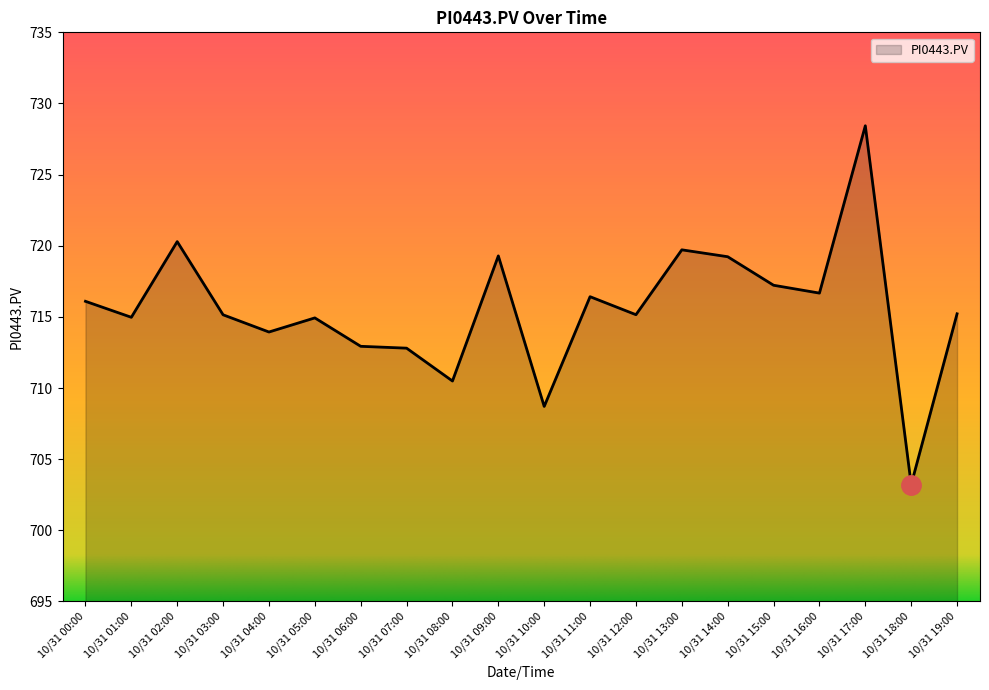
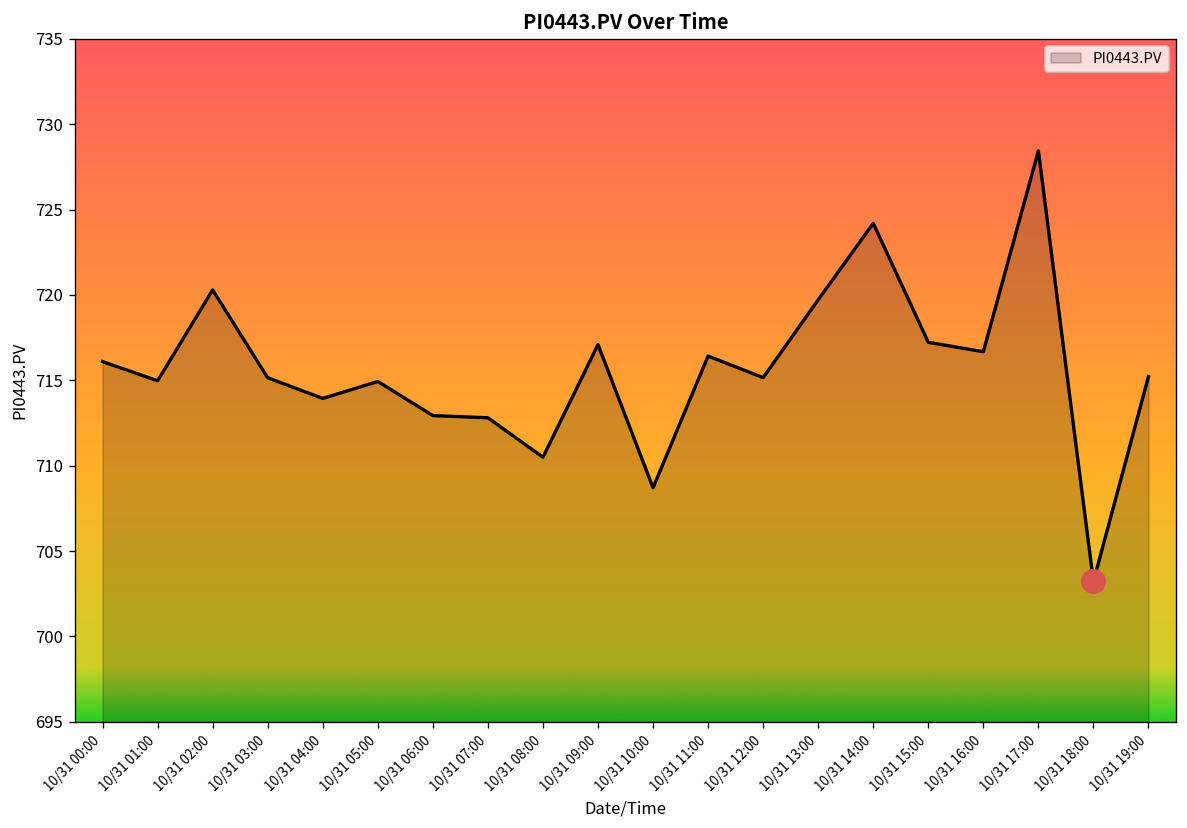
  {
    "PI0443.PV": {
      "10/31 00:00": 716.1,
      "10/31 01:00": 715.0,
      "10/31 02:00": 720.3,
      "10/31 03:00": 715.1,
      "10/31 04:00": 713.9,
      "10/31 05:00": 714.9,
      "10/31 06:00": 712.9,
      "10/31 07:00": 712.8,
      "10/31 08:00": 710.5,
-     "10/31 09:00": 719.3,
+     "10/31 09:00": 717.1,
      "10/31 10:00": 708.7,
      "10/31 11:00": 716.4,
      "10/31 12:00": 715.2,
      "10/31 13:00": 719.7,
-     "10/31 14:00": 719.2,
+     "10/31 14:00": 724.2,
      "10/31 15:00": 717.2,
      "10/31 16:00": 716.7,
      "10/31 17:00": 728.4,
      "10/31 19:00": 715.2
    }
  }
